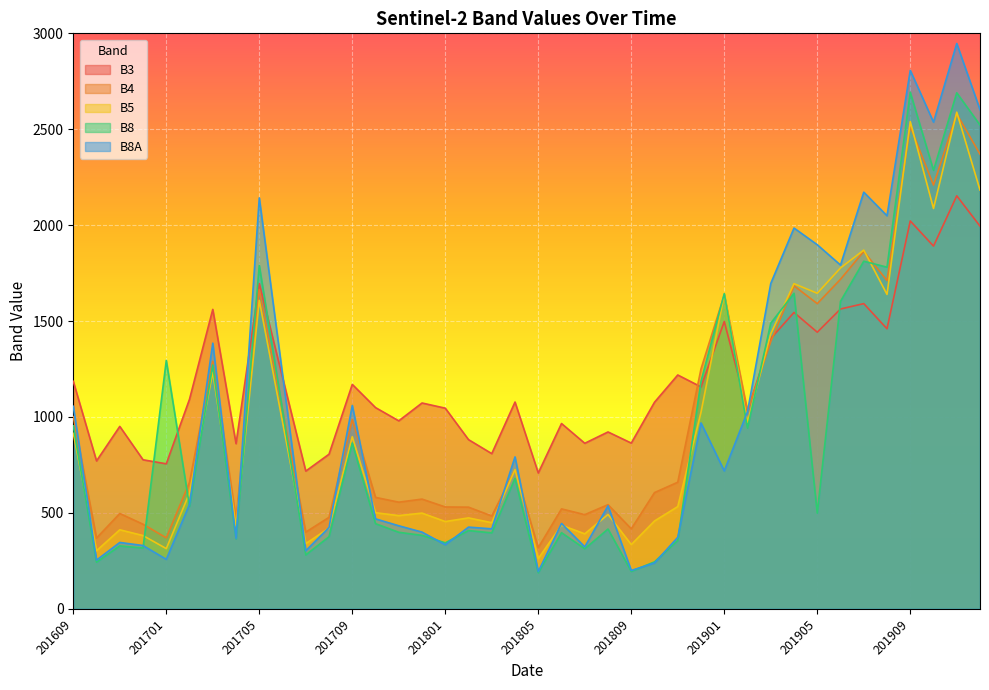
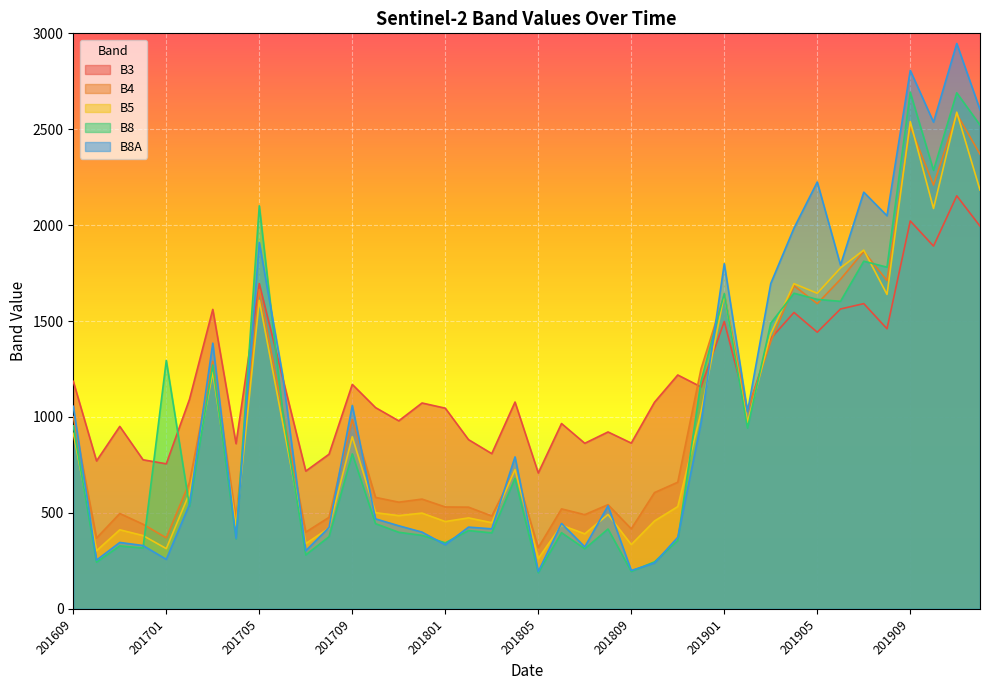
  {
    "B8": {
      "201609": 950,
      "201701": 1300,
-     "201705": 1790,
-     "201709": 860,
-     "201905": 500,
+     "201705": 2100,
+     "201709": 810,
+     "201905": 1610,
      "201909": 2690
    },
    "B8A": {
      "201609": 1060,
      "201701": 260,
-     "201705": 2140,
+     "201705": 1910,
      "201709": 1060,
-     "201901": 720,
-     "201905": 1900,
+     "201901": 1800,
+     "201905": 2230,
      "201909": 2810
    }
  }
